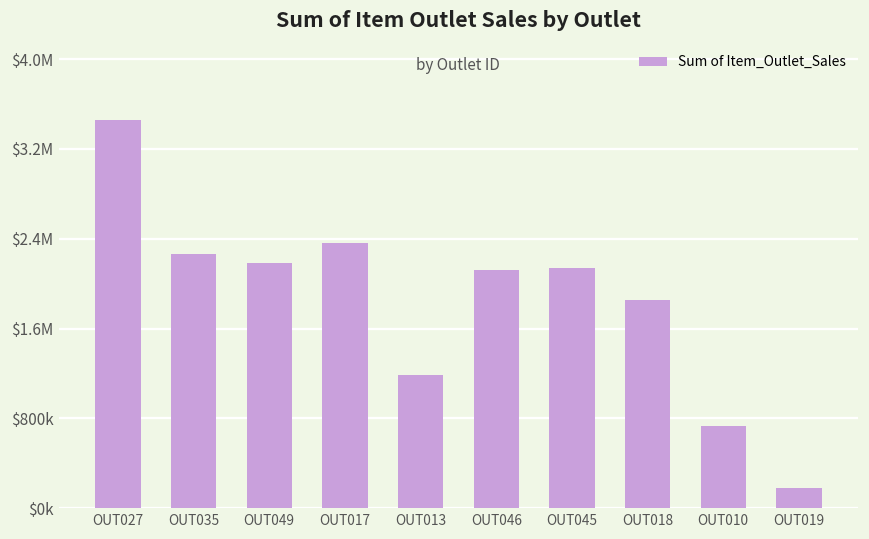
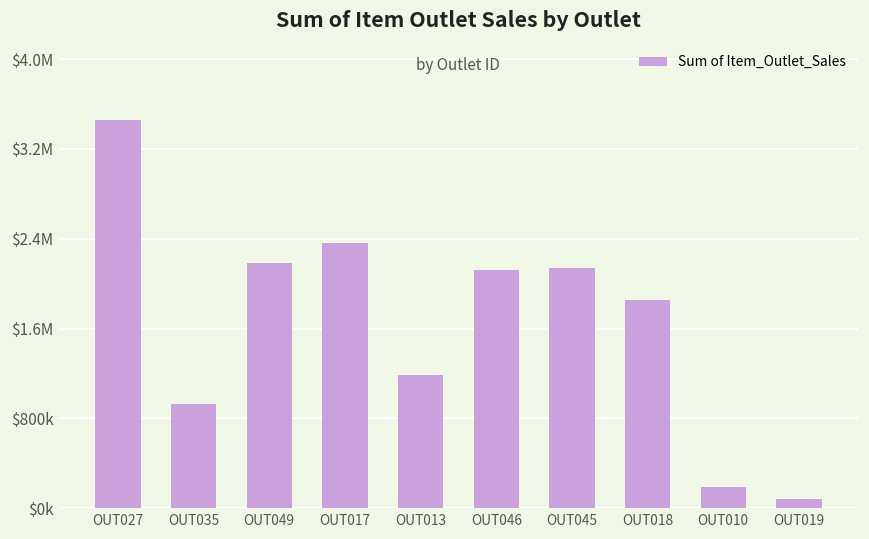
  {
    "OUT027": "$3450000",
-   "OUT035": "$2270000",
+   "OUT035": "$930000",
    "OUT049": "$2180000",
    "OUT017": "$2370000",
    "OUT013": "$1180000",
    "OUT046": "$2120000",
    "OUT045": "$2140000",
    "OUT018": "$1850000",
-   "OUT010": "$730000",
-   "OUT019": "$180000"
+   "OUT010": "$190000",
+   "OUT019": "$90000"
  }
